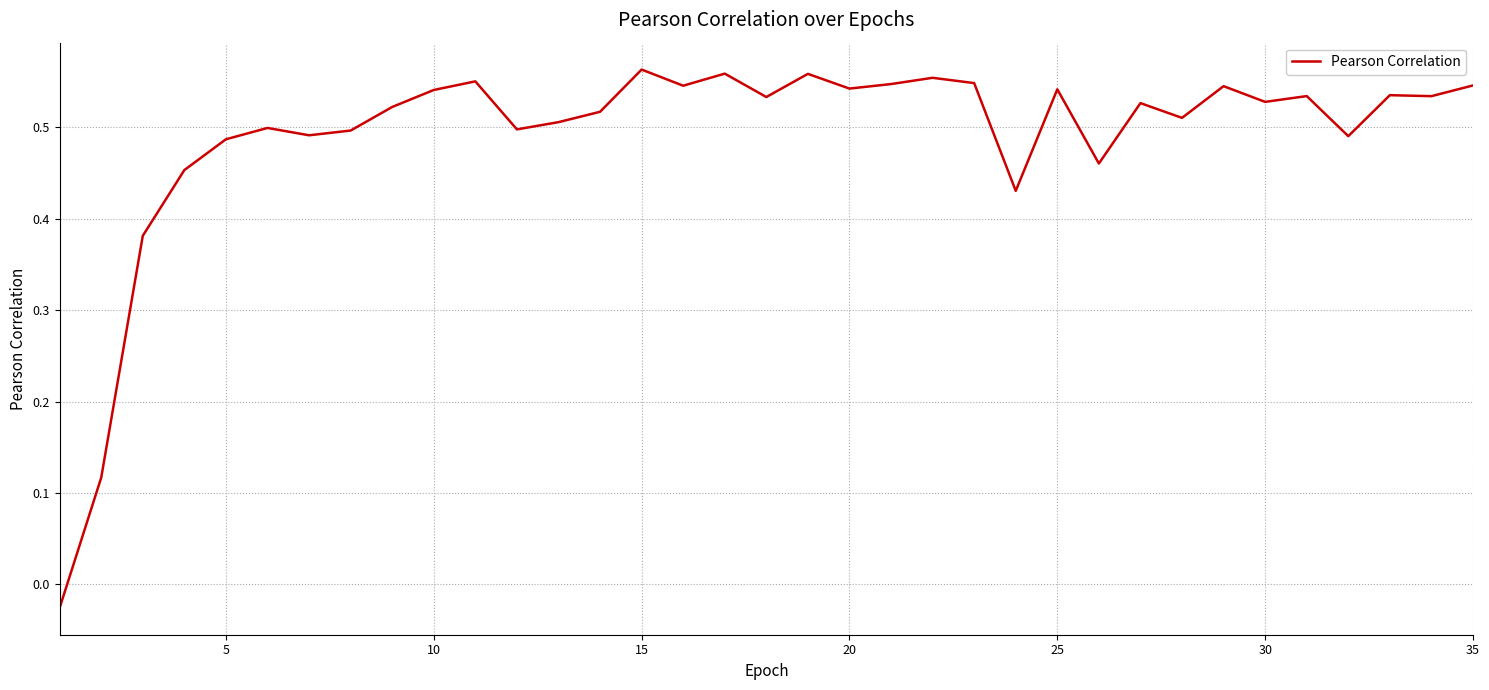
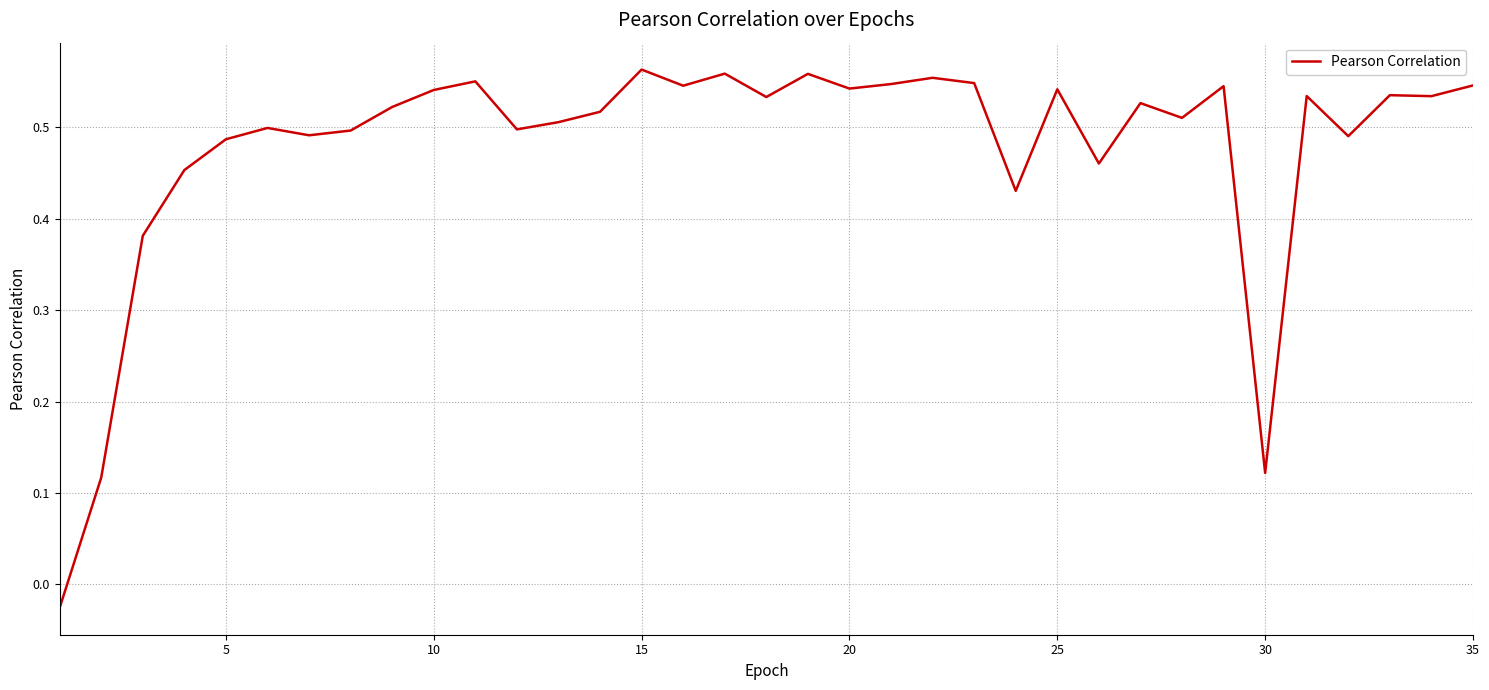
  {
    "5": 0.49,
    "10": 0.54,
    "15": 0.56,
    "20": 0.54,
    "25": 0.54,
-   "30": 0.53,
+   "30": 0.12,
    "35": 0.55
  }
